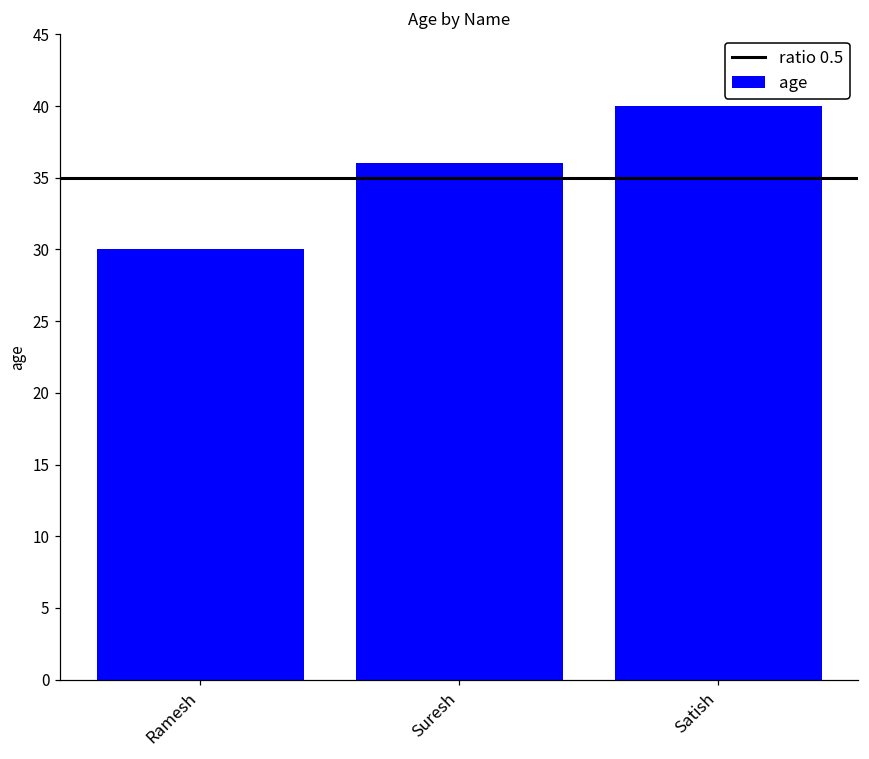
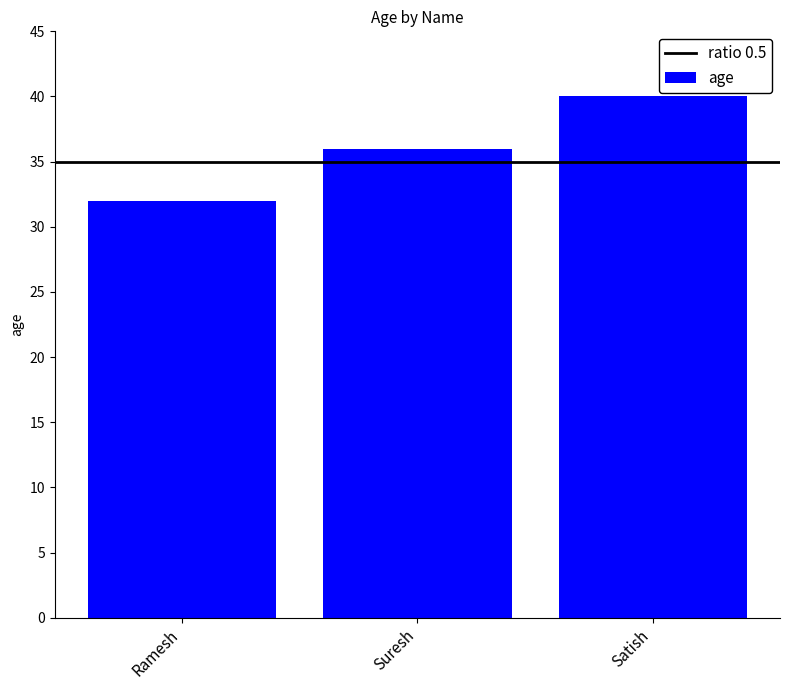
  {
-   "Ramesh": 30,
+   "Ramesh": 32,
    "Suresh": 36,
    "Satish": 40
  }
